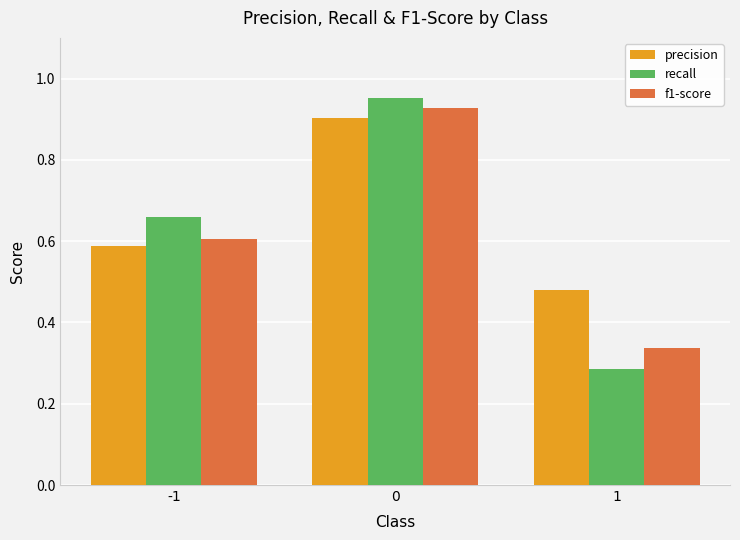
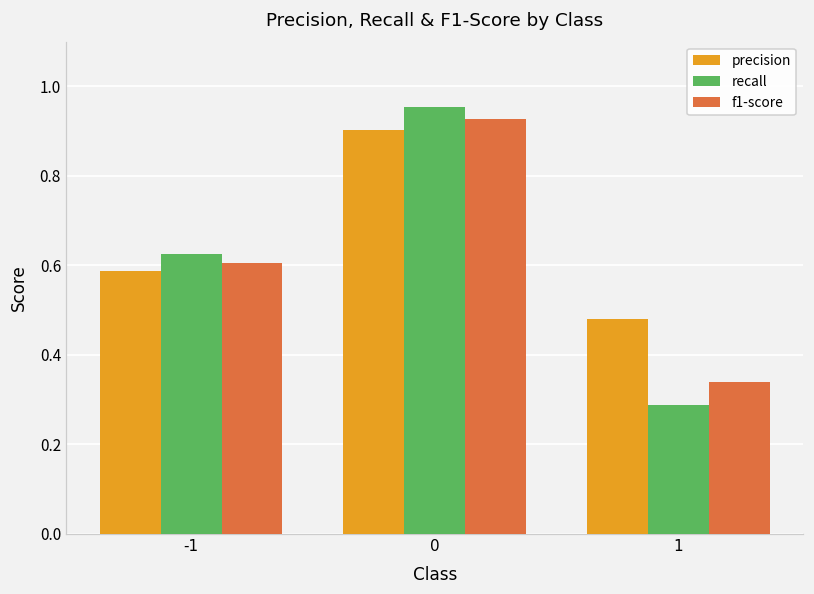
  {
    "recall": {
-     "-1": 0.66,
+     "-1": 0.63,
      "0": 0.95,
      "1": 0.29
    }
  }
